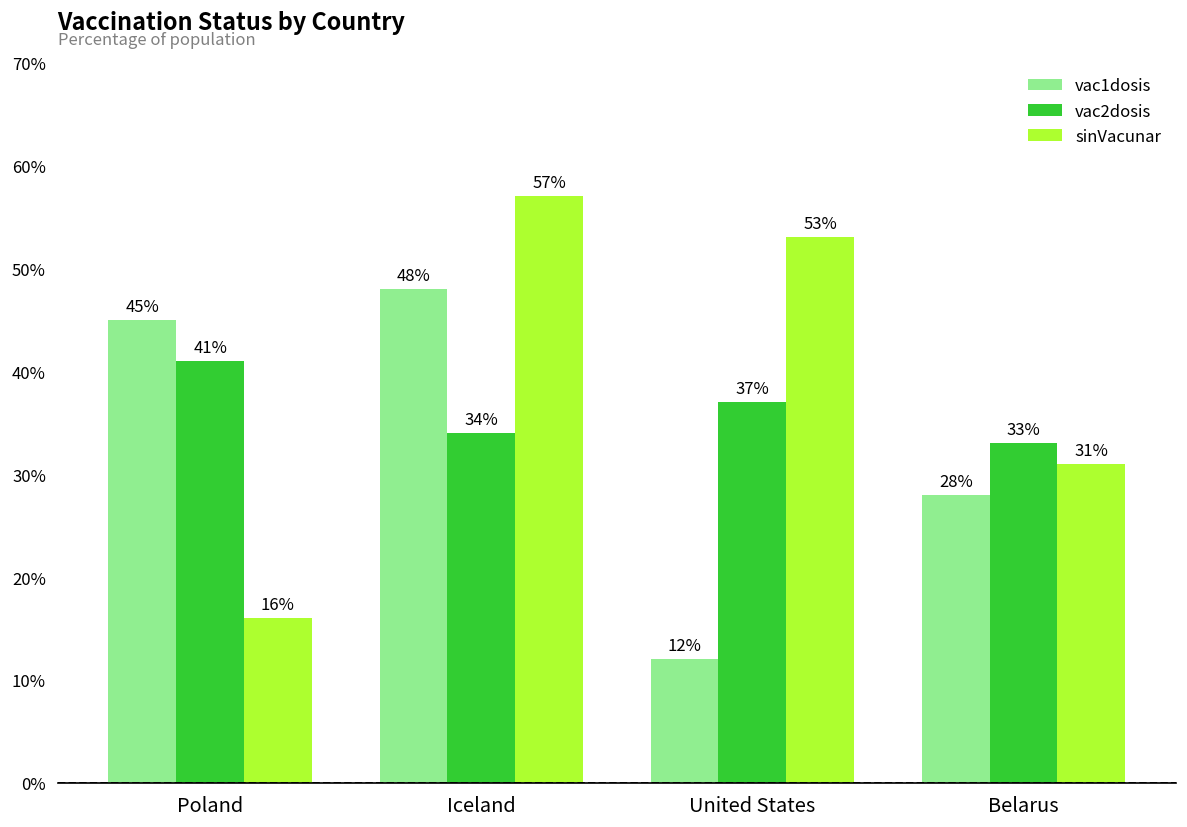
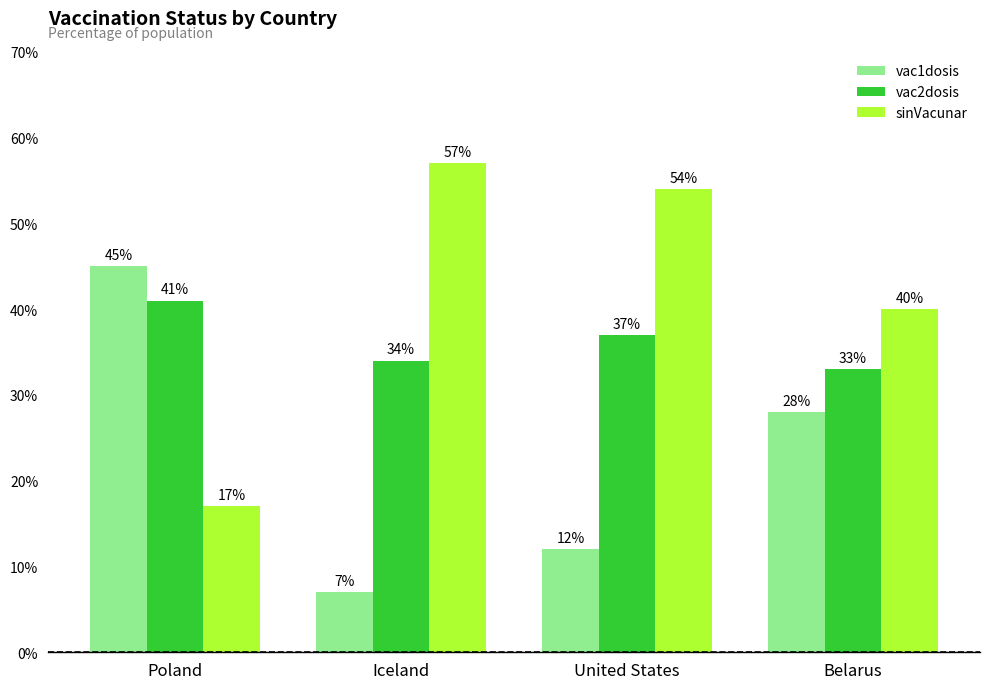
  {
    "vac1dosis": {
      "Poland": "45%",
-     "Iceland": "48%",
+     "Iceland": "7%",
      "United States": "12%",
      "Belarus": "28%"
    },
    "vac2dosis": {
      "Poland": "41%",
      "Iceland": "34%",
      "United States": "37%",
      "Belarus": "33%"
    },
    "sinVacunar": {
-     "Poland": "16%",
+     "Poland": "17%",
      "Iceland": "57%",
-     "United States": "53%",
-     "Belarus": "31%"
+     "United States": "54%",
+     "Belarus": "40%"
    }
  }
